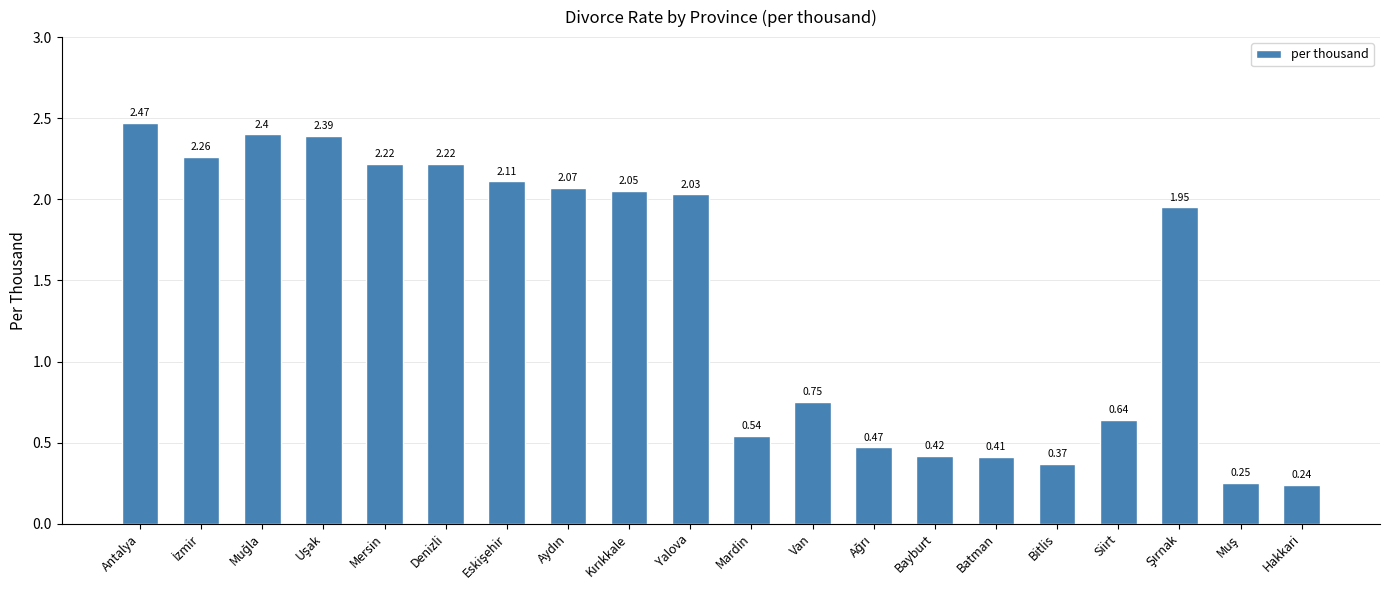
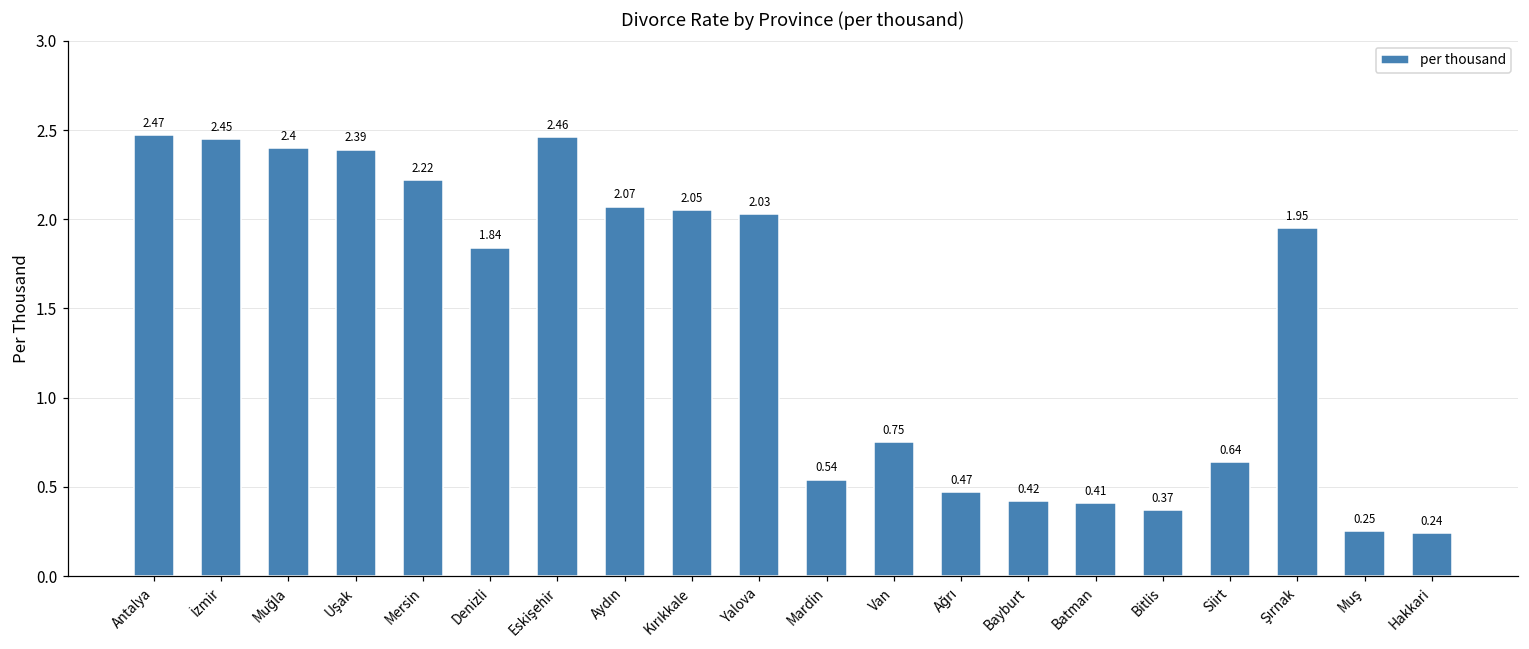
  {
    "Antalya": 2.47,
-   "İzmir": 2.26,
+   "İzmir": 2.45,
    "Muğla": 2.4,
    "Uşak": 2.39,
    "Mersin": 2.22,
-   "Denizli": 2.22,
-   "Eskişehir": 2.11,
+   "Denizli": 1.84,
+   "Eskişehir": 2.46,
    "Aydın": 2.07,
    "Kırıkkale": 2.05,
    "Yalova": 2.03,
    "Mardin": 0.54,
    "Van": 0.75,
    "Ağrı": 0.47,
    "Bayburt": 0.42,
    "Batman": 0.41,
    "Bitlis": 0.37,
    "Siirt": 0.64,
    "Şırnak": 1.95,
    "Muş": 0.25,
    "Hakkari": 0.24
  }
